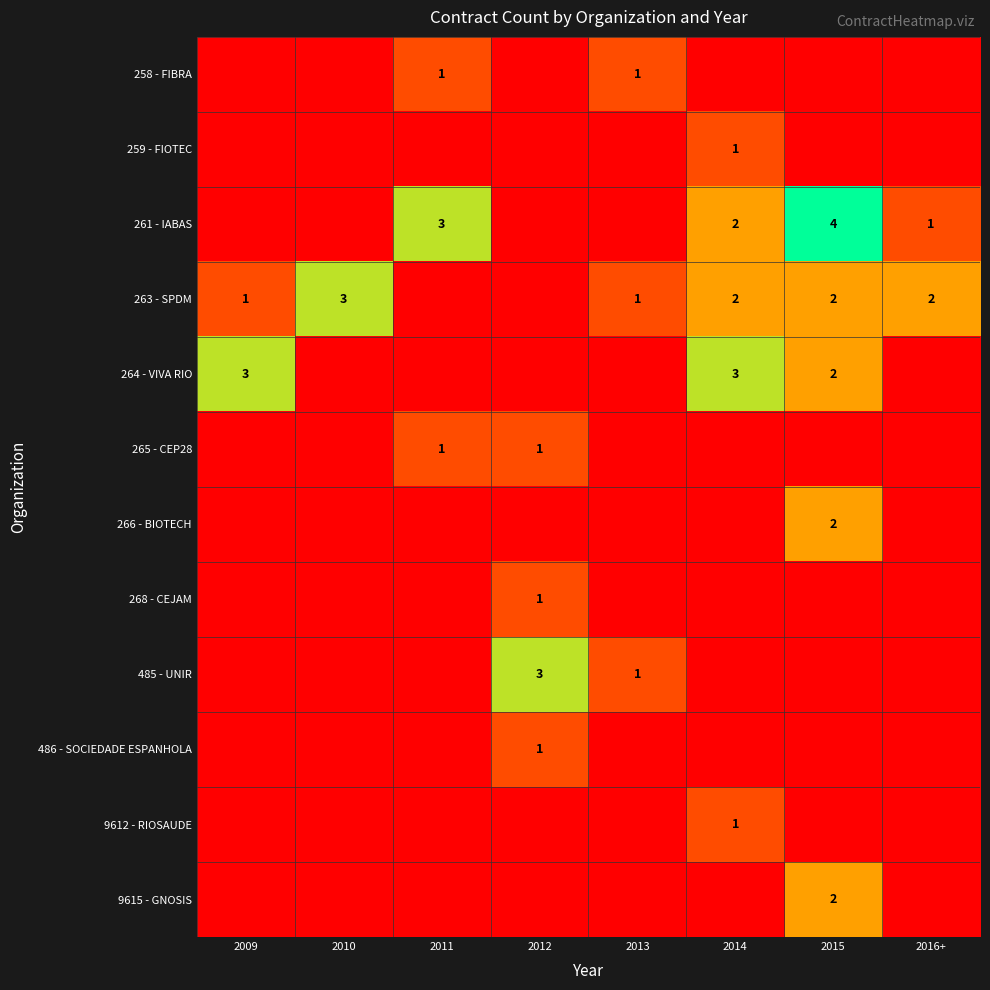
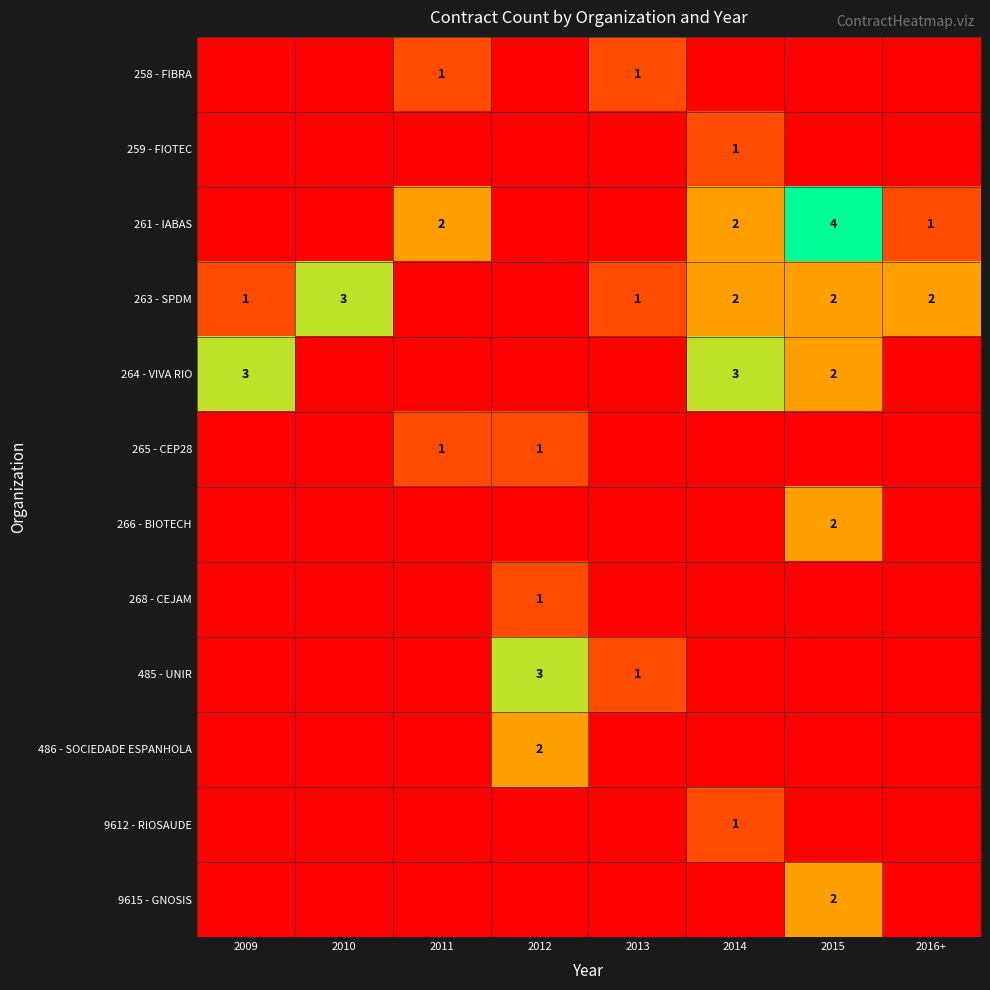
  {
    "258 - FIBRA": {
      "2011": 1,
      "2013": 1
    },
    "259 - FIOTEC": {
      "2014": 1
    },
    "261 - IABAS": {
-     "2011": 3,
+     "2011": 2,
      "2014": 2,
      "2015": 4,
      "2016+": 1
    },
    "263 - SPDM": {
      "2009": 1,
      "2010": 3,
      "2013": 1,
      "2014": 2,
      "2015": 2,
      "2016+": 2
    },
    "264 - VIVA RIO": {
      "2009": 3,
      "2014": 3,
      "2015": 2
    },
    "265 - CEP28": {
      "2011": 1,
      "2012": 1
    },
    "266 - BIOTECH": {
      "2015": 2
    },
    "268 - CEJAM": {
      "2012": 1
    },
    "485 - UNIR": {
      "2012": 3,
      "2013": 1
    },
    "486 - SOCIEDADE ESPANHOLA": {
-     "2012": 1
+     "2012": 2
    },
    "9612 - RIOSAUDE": {
      "2014": 1
    },
    "9615 - GNOSIS": {
      "2015": 2
    }
  }
